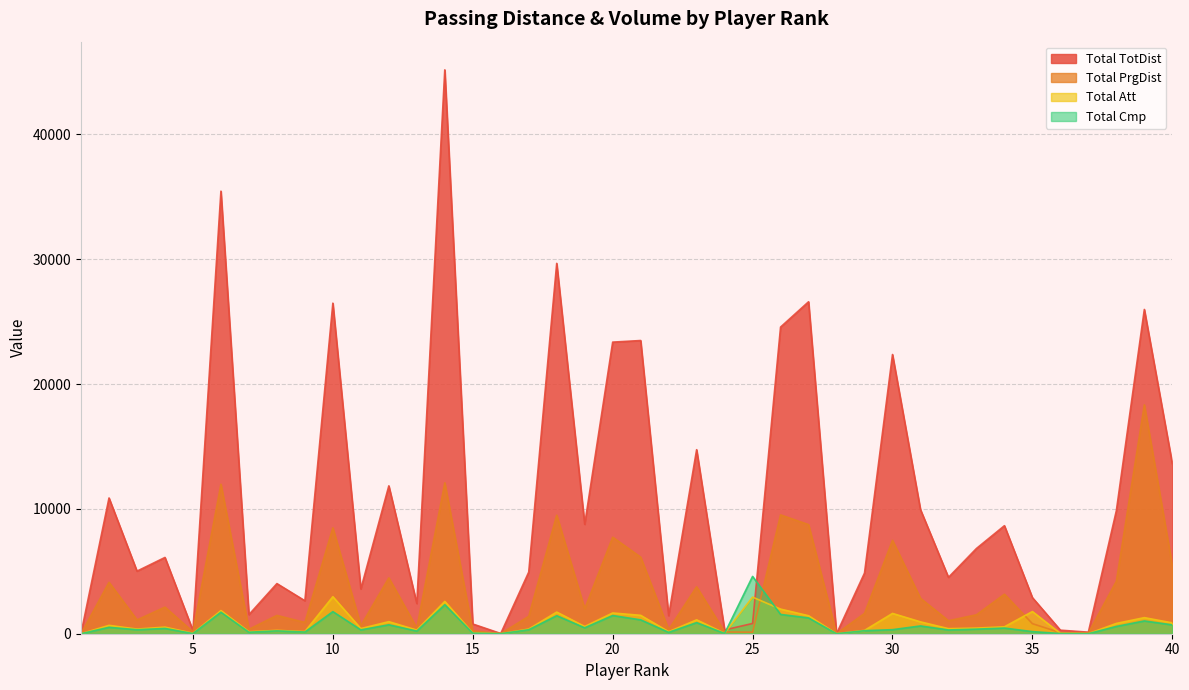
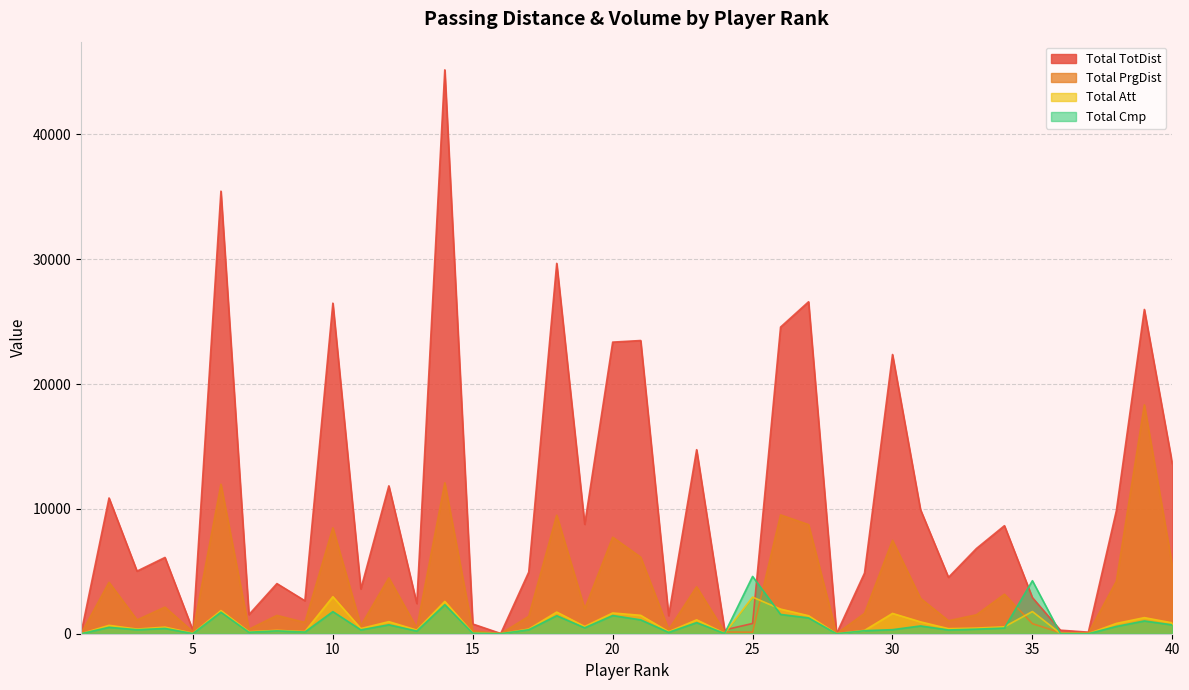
  {
    "Total Att": {
      "10": 3000,
      "25": 2900,
      "30": 1600,
      "35": 1800
    },
    "Total Cmp": {
      "10": 1800,
      "25": 4600,
      "30": 300,
-     "35": 200
+     "35": 4200
    }
  }
